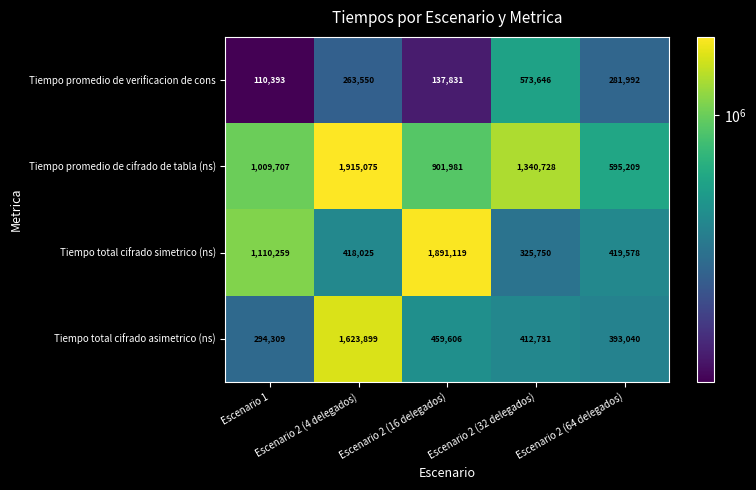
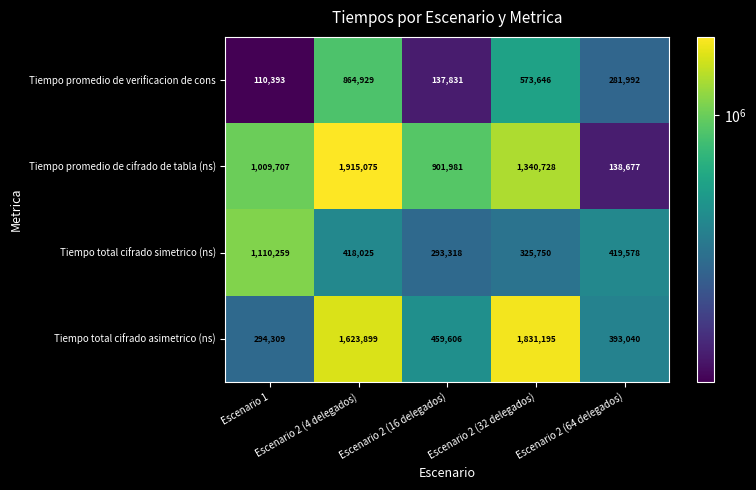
  {
    "Tiempo promedio de verificacion de cons": {
      "Escenario 1": "110,393",
-     "Escenario 2 (4 delegados)": "263,550",
+     "Escenario 2 (4 delegados)": "864,929",
      "Escenario 2 (16 delegados)": "137,831",
      "Escenario 2 (32 delegados)": "573,646",
      "Escenario 2 (64 delegados)": "281,992"
    },
    "Tiempo promedio de cifrado de tabla (ns)": {
      "Escenario 1": "1,009,707",
      "Escenario 2 (4 delegados)": "1,915,075",
      "Escenario 2 (16 delegados)": "901,981",
      "Escenario 2 (32 delegados)": "1,340,728",
-     "Escenario 2 (64 delegados)": "595,209"
+     "Escenario 2 (64 delegados)": "138,677"
    },
    "Tiempo total cifrado simetrico (ns)": {
      "Escenario 1": "1,110,259",
      "Escenario 2 (4 delegados)": "418,025",
-     "Escenario 2 (16 delegados)": "1,891,119",
+     "Escenario 2 (16 delegados)": "293,318",
      "Escenario 2 (32 delegados)": "325,750",
      "Escenario 2 (64 delegados)": "419,578"
    },
    "Tiempo total cifrado asimetrico (ns)": {
      "Escenario 1": "294,309",
      "Escenario 2 (4 delegados)": "1,623,899",
      "Escenario 2 (16 delegados)": "459,606",
-     "Escenario 2 (32 delegados)": "412,731",
+     "Escenario 2 (32 delegados)": "1,831,195",
      "Escenario 2 (64 delegados)": "393,040"
    }
  }
